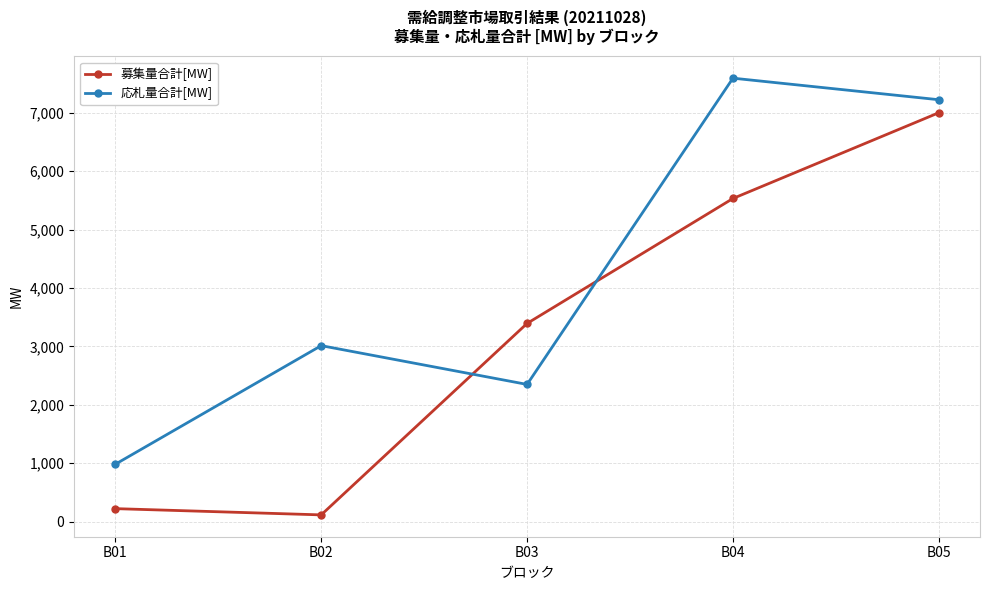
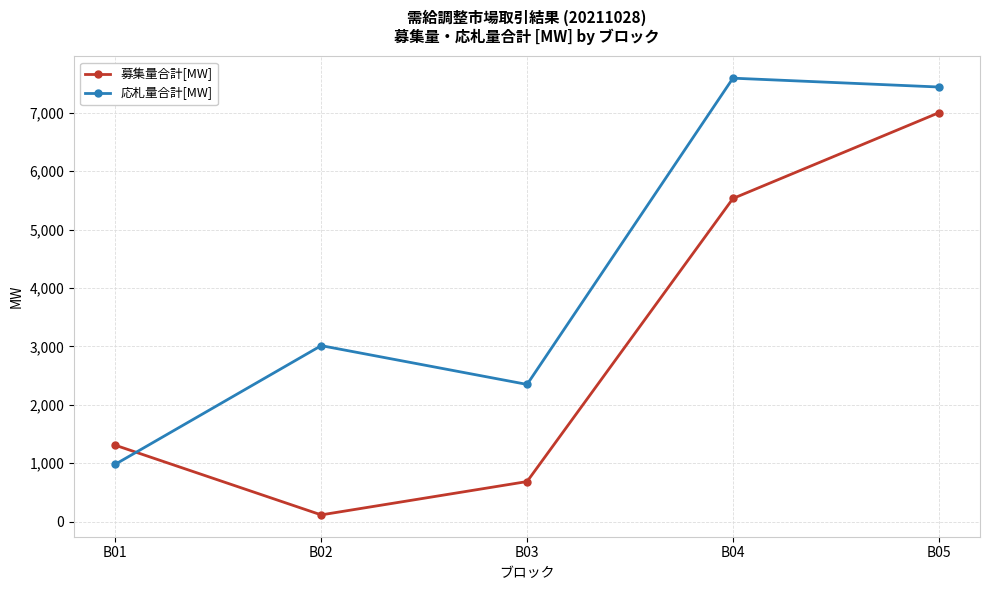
  {
    "募集量合計[MW]": {
-     "B01": "200",
+     "B01": "1,300",
      "B02": "100",
-     "B03": "3,400",
+     "B03": "700",
      "B04": "5,500",
      "B05": "7,000"
    },
    "応札量合計[MW]": {
      "B01": "1,000",
      "B02": "3,000",
      "B03": "2,300",
      "B04": "7,600",
-     "B05": "7,200"
+     "B05": "7,400"
    }
  }
